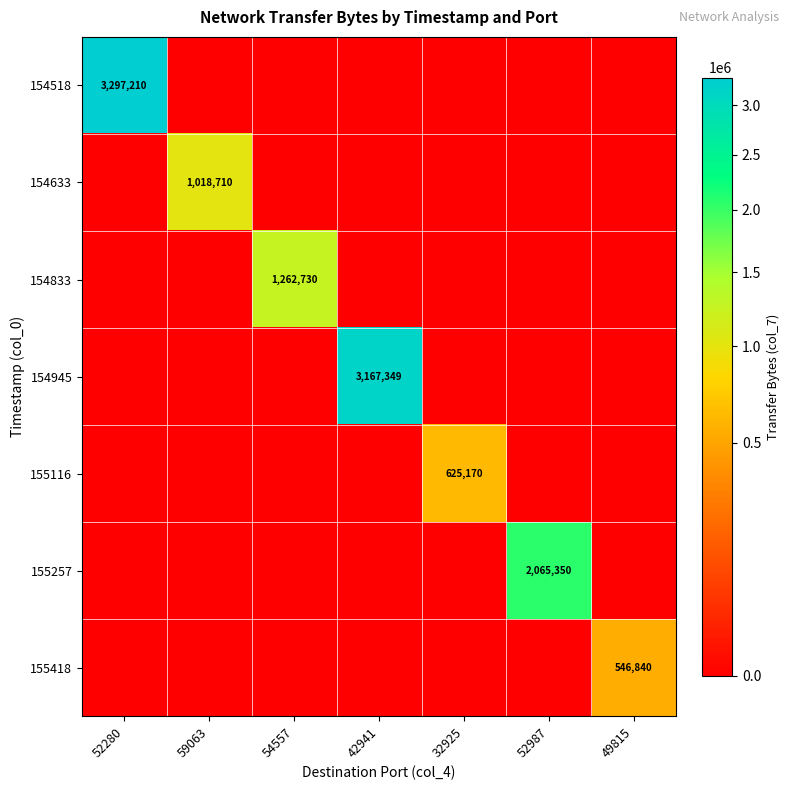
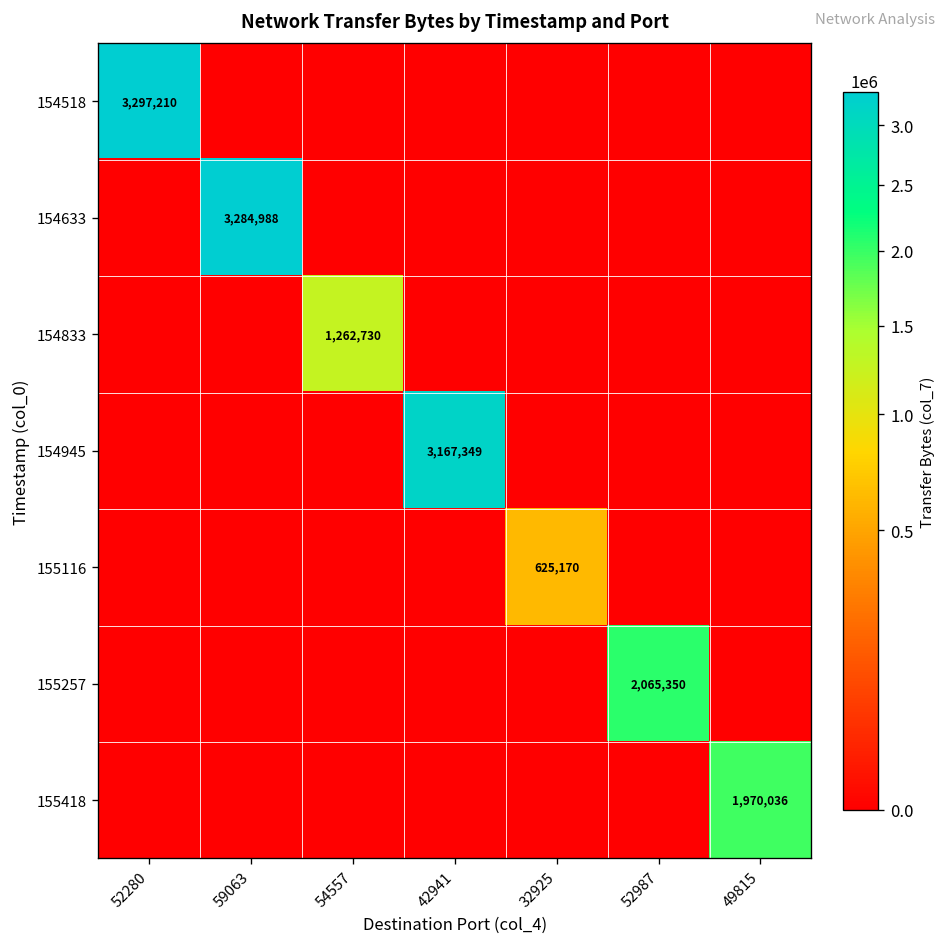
  {
    "154518": {
      "52280": "3,297,210"
    },
    "154633": {
-     "59063": "1,018,710"
+     "59063": "3,284,988"
    },
    "154833": {
      "54557": "1,262,730"
    },
    "154945": {
      "42941": "3,167,349"
    },
    "155116": {
      "32925": "625,170"
    },
    "155257": {
      "52987": "2,065,350"
    },
    "155418": {
-     "49815": "546,840"
+     "49815": "1,970,036"
    }
  }
